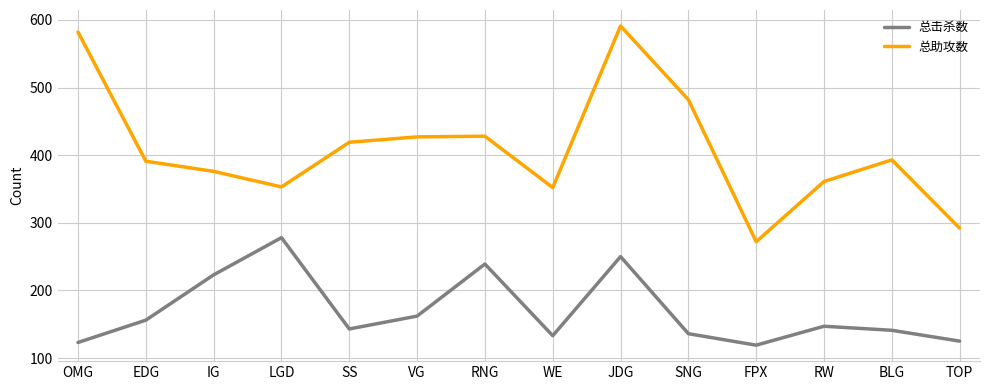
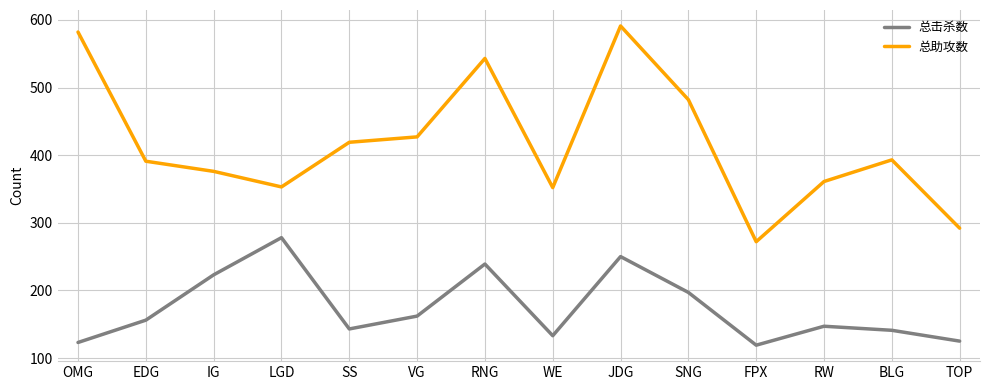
  {
    "总击杀数": {
      "OMG": 120,
      "EDG": 160,
      "IG": 220,
      "LGD": 280,
      "SS": 140,
      "VG": 160,
      "RNG": 240,
      "WE": 130,
      "JDG": 250,
-     "SNG": 140,
+     "SNG": 200,
      "FPX": 120,
      "RW": 150,
      "BLG": 140,
      "TOP": 130
    },
    "总助攻数": {
      "OMG": 580,
      "EDG": 390,
      "IG": 380,
      "LGD": 350,
      "SS": 420,
      "VG": 430,
-     "RNG": 430,
+     "RNG": 540,
      "WE": 350,
      "JDG": 590,
      "SNG": 480,
      "FPX": 270,
      "RW": 360,
      "BLG": 390,
      "TOP": 290
    }
  }
